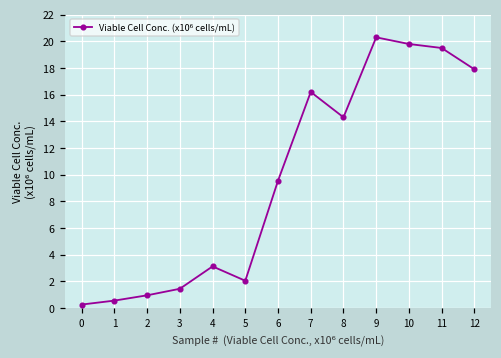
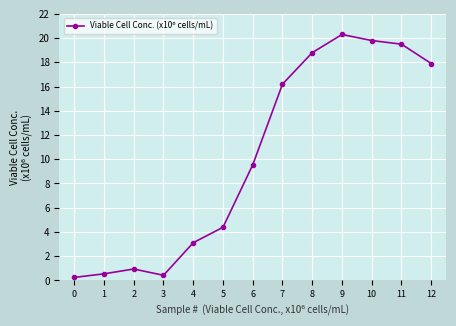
  {
    "0": 0.2,
    "1": 0.5,
    "2": 0.9,
-   "3": 1.4,
+   "3": 0.4,
    "4": 3.1,
-   "5": 2.0,
+   "5": 4.4,
    "6": 9.5,
    "7": 16.2,
-   "8": 14.3,
+   "8": 18.8,
    "9": 20.3,
    "10": 19.8,
    "11": 19.5,
    "12": 17.9
  }
